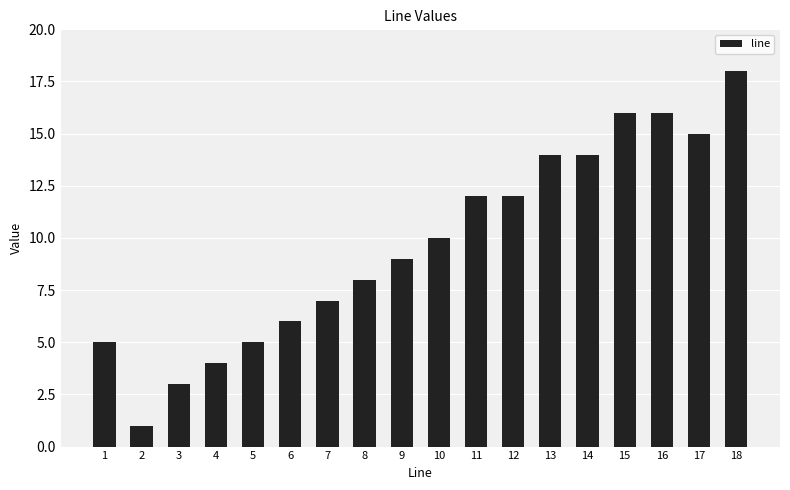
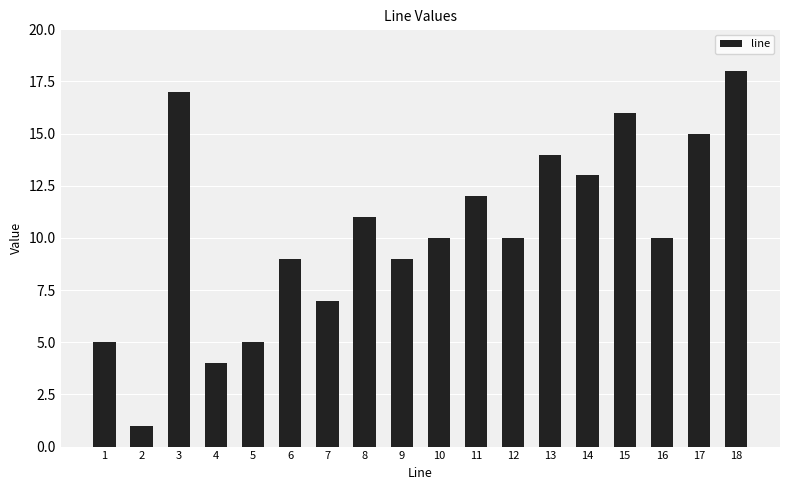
  {
    "1": 5,
    "2": 1,
-   "3": 3,
+   "3": 17,
    "4": 4,
    "5": 5,
-   "6": 6,
+   "6": 9,
    "7": 7,
-   "8": 8,
+   "8": 11,
    "9": 9,
    "10": 10,
    "11": 12,
-   "12": 12,
+   "12": 10,
    "13": 14,
-   "14": 14,
+   "14": 13,
    "15": 16,
-   "16": 16,
+   "16": 10,
    "17": 15,
    "18": 18
  }
